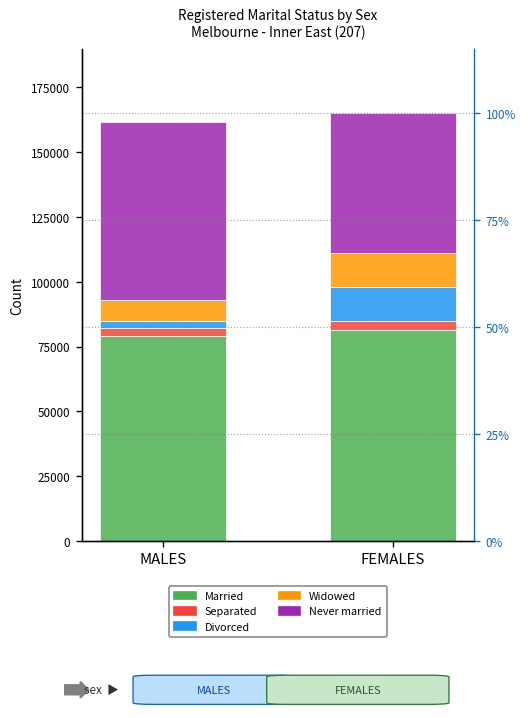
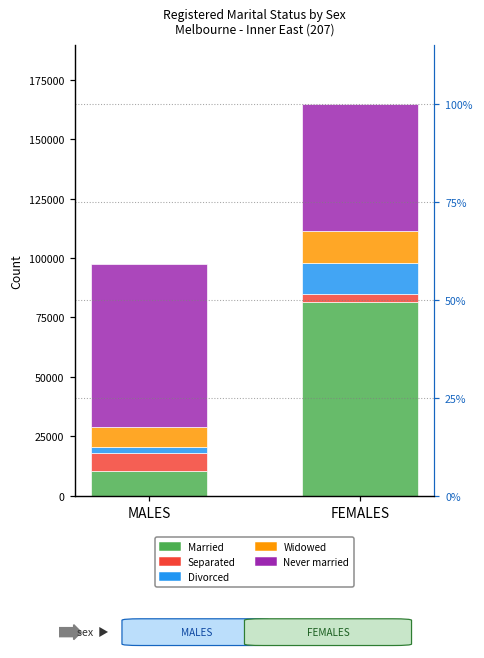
  {
    "Married": {
-     "MALES": 79000,
+     "MALES": 10000,
      "FEMALES": 81000
    },
    "Separated": {
-     "MALES": 3000,
+     "MALES": 7000,
      "FEMALES": 4000
    },
    "Divorced": {
      "MALES": 3000,
      "FEMALES": 13000
    },
    "Widowed": {
      "MALES": 8000,
      "FEMALES": 13000
    },
    "Never married": {
      "MALES": 68000,
      "FEMALES": 54000
    }
  }
